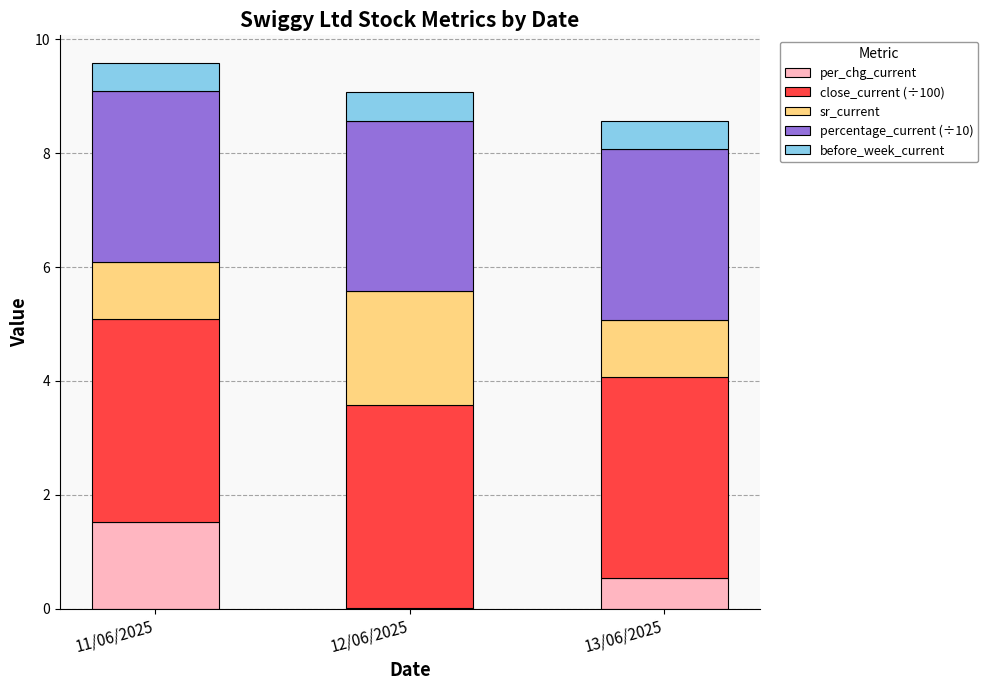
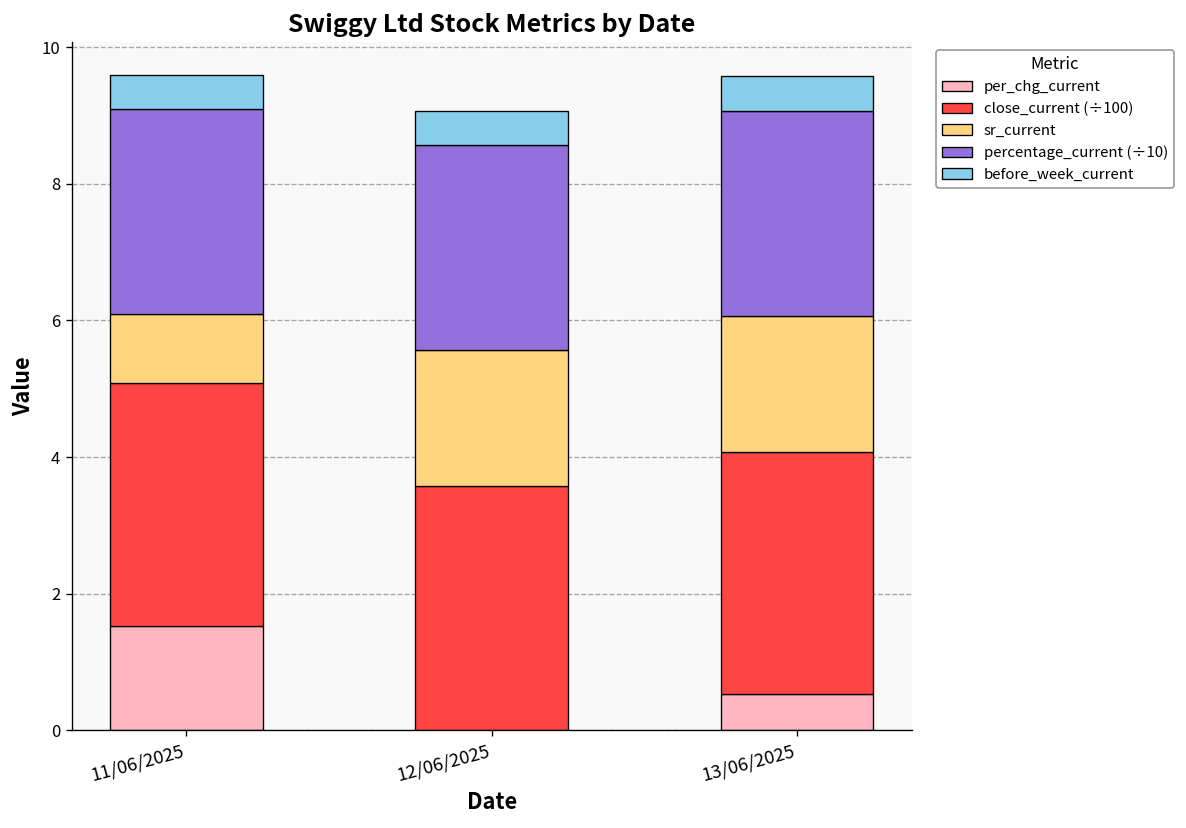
  {
    "per_chg_current": {
      "11/06/2025": 1.5,
      "13/06/2025": 0.5
    },
    "close_current (÷100)": {
      "11/06/2025": 3.6,
      "12/06/2025": 3.6,
      "13/06/2025": 3.5
    },
    "sr_current": {
      "11/06/2025": 1,
      "12/06/2025": 2,
-     "13/06/2025": 1
+     "13/06/2025": 2
    },
    "percentage_current (÷10)": {
      "11/06/2025": 3,
      "12/06/2025": 3,
      "13/06/2025": 3
    },
    "before_week_current": {
      "11/06/2025": 0.5,
      "12/06/2025": 0.5,
      "13/06/2025": 0.5
    }
  }
